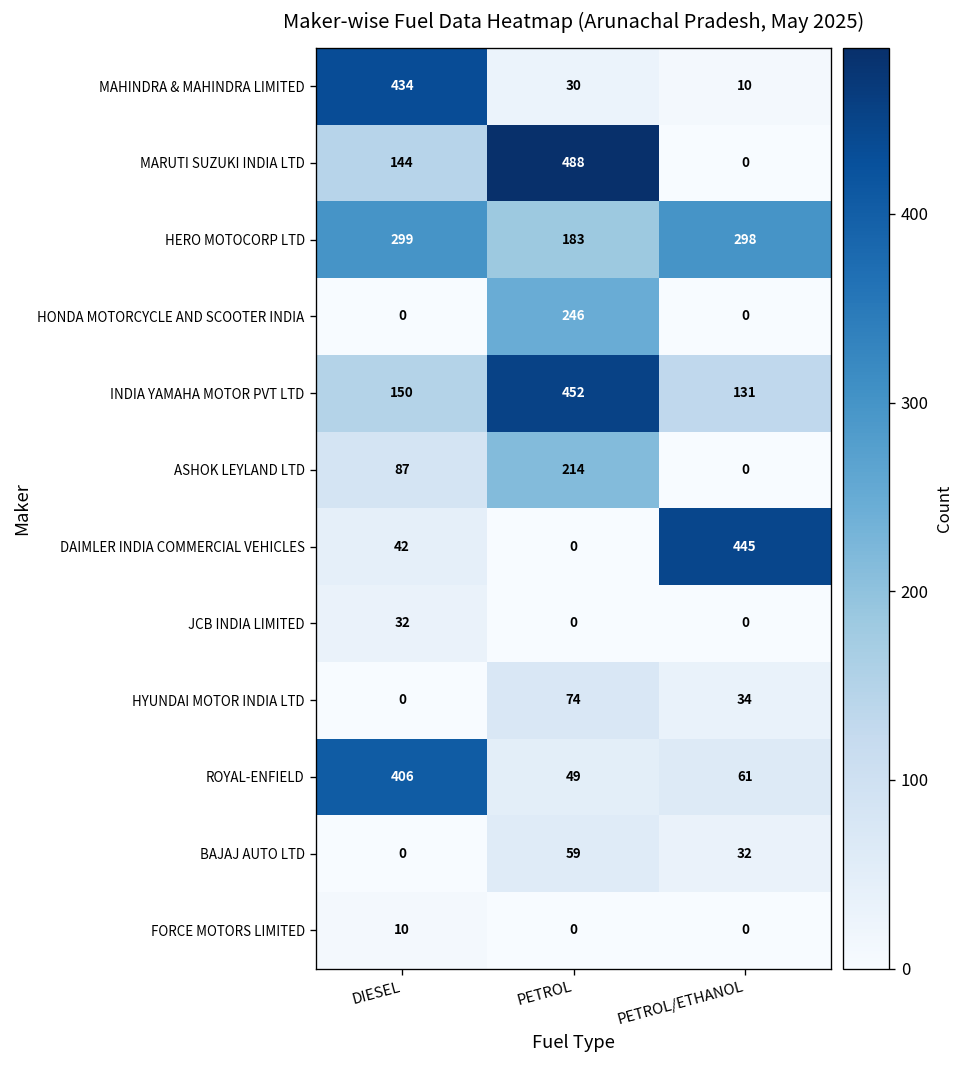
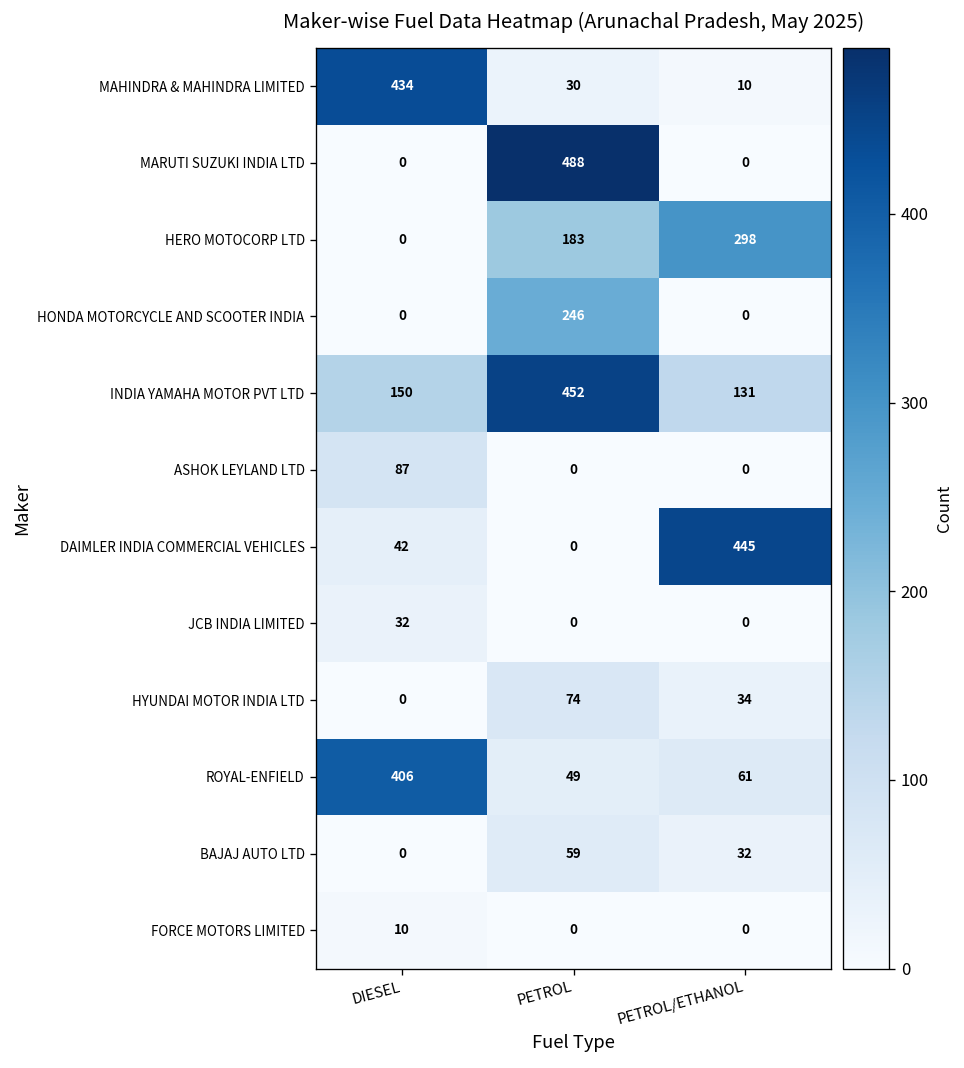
  {
    "MAHINDRA & MAHINDRA LIMITED": {
      "DIESEL": 434,
      "PETROL": 30,
      "PETROL/ETHANOL": 10
    },
    "MARUTI SUZUKI INDIA LTD": {
-     "DIESEL": 144,
+     "DIESEL": 0,
      "PETROL": 488,
      "PETROL/ETHANOL": 0
    },
    "HERO MOTOCORP LTD": {
-     "DIESEL": 299,
+     "DIESEL": 0,
      "PETROL": 183,
      "PETROL/ETHANOL": 298
    },
    "HONDA MOTORCYCLE AND SCOOTER INDIA": {
      "DIESEL": 0,
      "PETROL": 246,
      "PETROL/ETHANOL": 0
    },
    "INDIA YAMAHA MOTOR PVT LTD": {
      "DIESEL": 150,
      "PETROL": 452,
      "PETROL/ETHANOL": 131
    },
    "ASHOK LEYLAND LTD": {
      "DIESEL": 87,
-     "PETROL": 214,
+     "PETROL": 0,
      "PETROL/ETHANOL": 0
    },
    "DAIMLER INDIA COMMERCIAL VEHICLES": {
      "DIESEL": 42,
      "PETROL": 0,
      "PETROL/ETHANOL": 445
    },
    "JCB INDIA LIMITED": {
      "DIESEL": 32,
      "PETROL": 0,
      "PETROL/ETHANOL": 0
    },
    "HYUNDAI MOTOR INDIA LTD": {
      "DIESEL": 0,
      "PETROL": 74,
      "PETROL/ETHANOL": 34
    },
    "ROYAL-ENFIELD": {
      "DIESEL": 406,
      "PETROL": 49,
      "PETROL/ETHANOL": 61
    },
    "BAJAJ AUTO LTD": {
      "DIESEL": 0,
      "PETROL": 59,
      "PETROL/ETHANOL": 32
    },
    "FORCE MOTORS LIMITED": {
      "DIESEL": 10,
      "PETROL": 0,
      "PETROL/ETHANOL": 0
    }
  }
